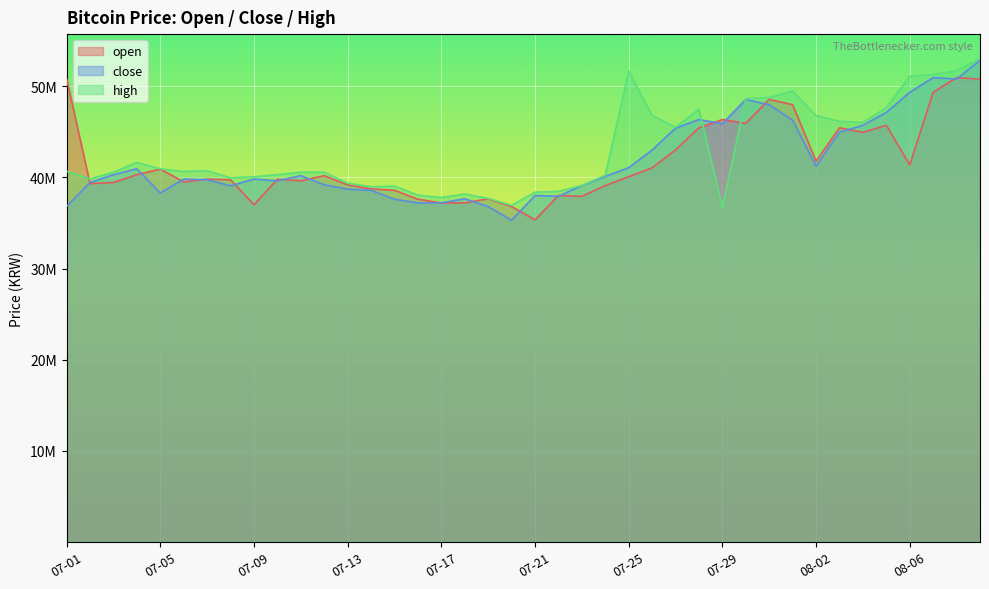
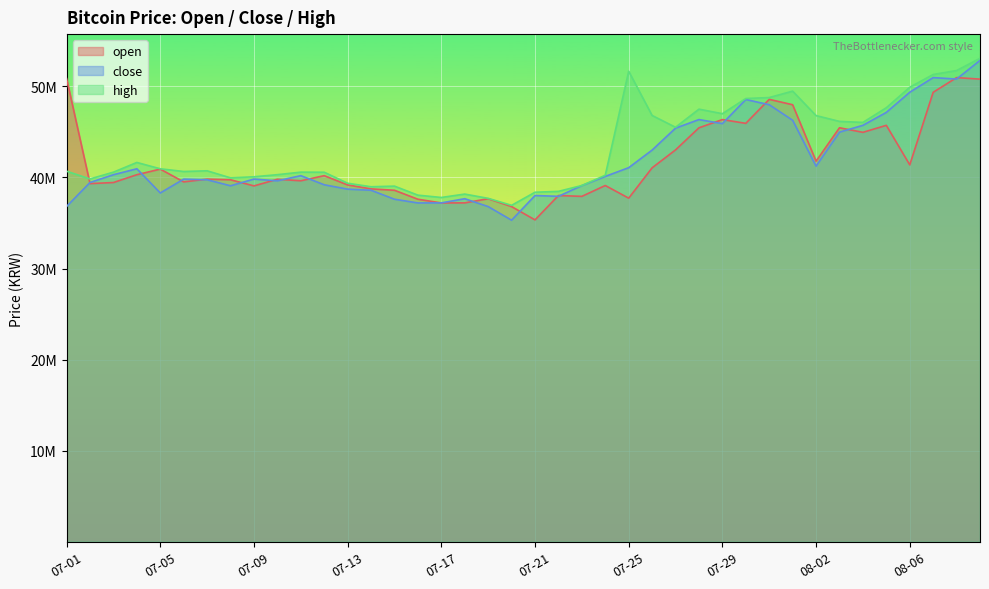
  {
    "open": {
      "07-01": 51000000,
-     "07-09": 37000000,
+     "07-09": 39000000,
      "07-21": 35000000,
-     "07-25": 40000000,
+     "07-25": 38000000,
      "07-29": 46000000,
      "08-02": 42000000,
      "08-06": 41000000
    },
    "close": {
      "07-01": 37000000,
      "07-05": 38000000,
      "07-13": 39000000,
      "07-21": 38000000,
      "07-25": 41000000,
      "07-29": 46000000,
      "08-02": 41000000,
      "08-06": 49000000
    },
    "high": {
      "07-01": 41000000,
      "07-17": 38000000,
      "07-21": 38000000,
      "07-25": 52000000,
-     "07-29": 37000000,
+     "07-29": 47000000,
      "08-02": 47000000,
-     "08-06": 51000000
+     "08-06": 50000000
    }
  }
